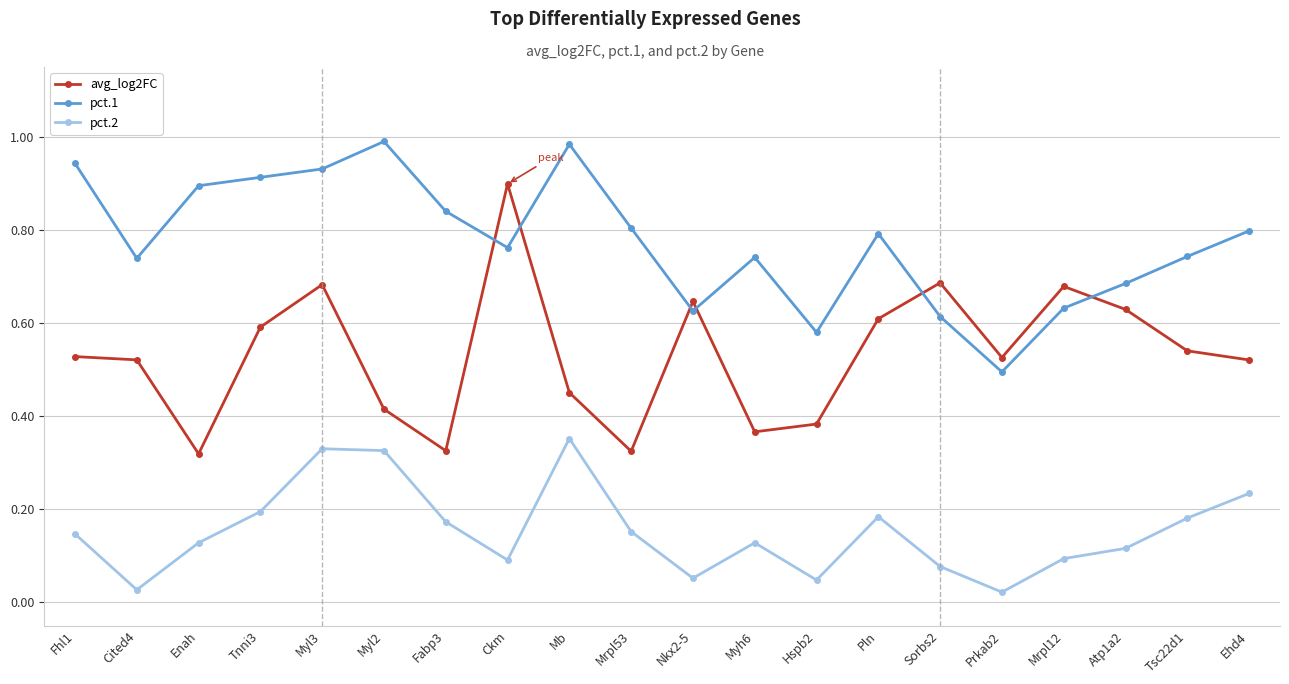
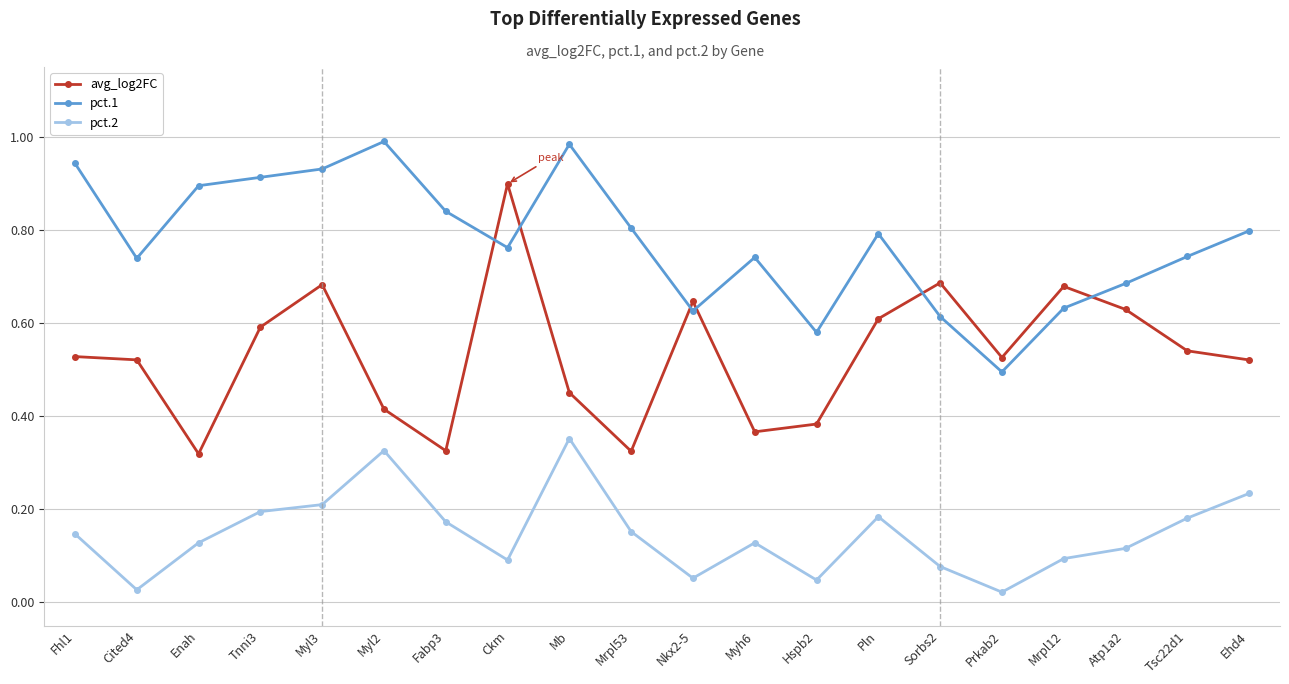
  {
    "avg_log2FC": {
      "Fhl1": 0.53,
      "Cited4": 0.52,
      "Enah": 0.32,
      "Tnni3": 0.59,
      "Myl3": 0.68,
      "Myl2": 0.42,
      "Fabp3": 0.33,
      "Ckm": 0.90,
      "Mb": 0.45,
      "Mrpl53": 0.32,
      "Nkx2-5": 0.65,
      "Myh6": 0.37,
      "Hspb2": 0.38,
      "Pln": 0.61,
      "Sorbs2": 0.69,
      "Prkab2": 0.53,
      "Mrpl12": 0.68,
      "Atp1a2": 0.63,
      "Tsc22d1": 0.54,
      "Ehd4": 0.52
    },
    "pct.1": {
      "Fhl1": 0.94,
      "Cited4": 0.74,
      "Enah": 0.90,
      "Tnni3": 0.91,
      "Myl3": 0.93,
      "Myl2": 0.99,
      "Fabp3": 0.84,
      "Ckm": 0.76,
      "Mb": 0.98,
      "Mrpl53": 0.80,
      "Nkx2-5": 0.63,
      "Myh6": 0.74,
      "Hspb2": 0.58,
      "Pln": 0.79,
      "Sorbs2": 0.61,
      "Prkab2": 0.50,
      "Mrpl12": 0.63,
      "Atp1a2": 0.69,
      "Tsc22d1": 0.74,
      "Ehd4": 0.80
    },
    "pct.2": {
      "Fhl1": 0.15,
      "Cited4": 0.03,
      "Enah": 0.13,
      "Tnni3": 0.20,
-     "Myl3": 0.33,
+     "Myl3": 0.21,
      "Myl2": 0.33,
      "Fabp3": 0.17,
      "Ckm": 0.09,
      "Mb": 0.35,
      "Mrpl53": 0.15,
      "Nkx2-5": 0.05,
      "Myh6": 0.13,
      "Hspb2": 0.05,
      "Pln": 0.18,
      "Sorbs2": 0.08,
      "Prkab2": 0.02,
      "Mrpl12": 0.09,
      "Atp1a2": 0.12,
      "Tsc22d1": 0.18,
      "Ehd4": 0.23
    }
  }
